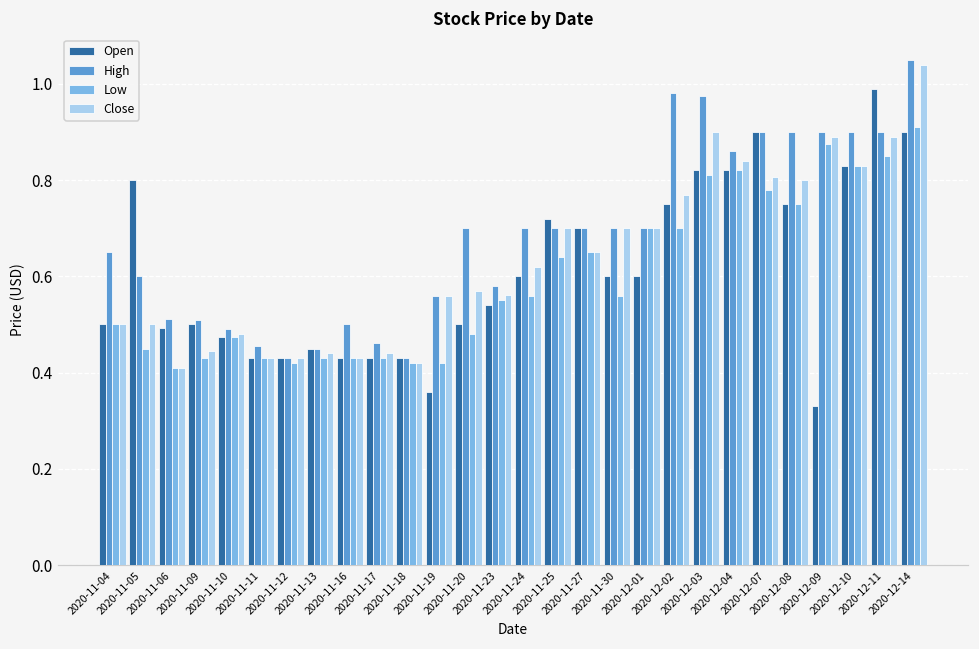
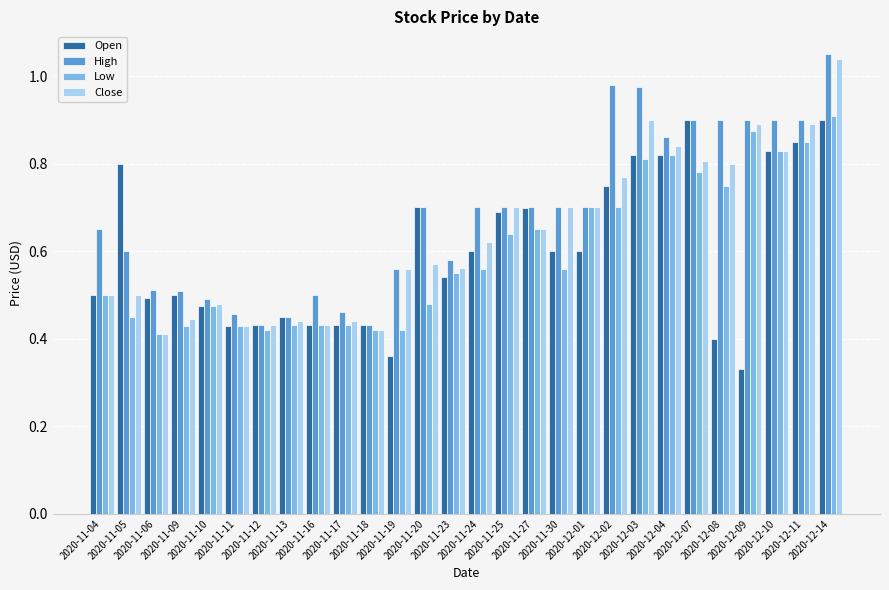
  {
    "Open": {
      "2020-11-04": 0.50,
      "2020-11-05": 0.80,
      "2020-11-06": 0.49,
      "2020-11-09": 0.50,
      "2020-11-10": 0.48,
      "2020-11-11": 0.43,
      "2020-11-12": 0.43,
      "2020-11-13": 0.45,
      "2020-11-16": 0.43,
      "2020-11-17": 0.43,
      "2020-11-18": 0.43,
      "2020-11-19": 0.36,
-     "2020-11-20": 0.5,
+     "2020-11-20": 0.7,
      "2020-11-23": 0.54,
      "2020-11-24": 0.60,
-     "2020-11-25": 0.72,
+     "2020-11-25": 0.69,
      "2020-11-27": 0.70,
      "2020-11-30": 0.60,
      "2020-12-01": 0.60,
      "2020-12-02": 0.75,
      "2020-12-03": 0.82,
      "2020-12-04": 0.82,
      "2020-12-07": 0.90,
-     "2020-12-08": 0.75,
+     "2020-12-08": 0.40,
      "2020-12-09": 0.33,
      "2020-12-10": 0.83,
-     "2020-12-11": 0.99,
+     "2020-12-11": 0.85,
      "2020-12-14": 0.90
    }
  }
